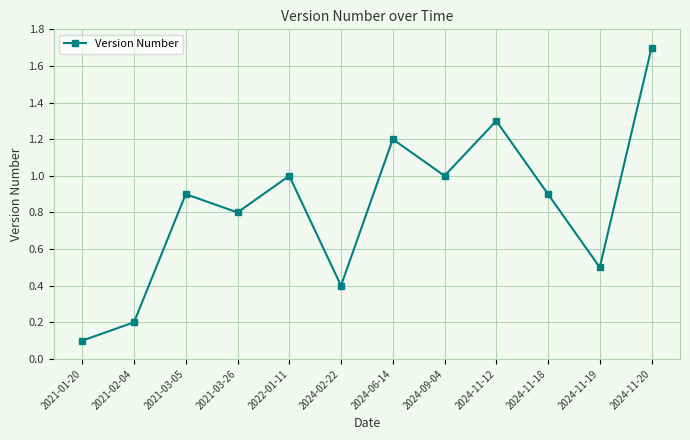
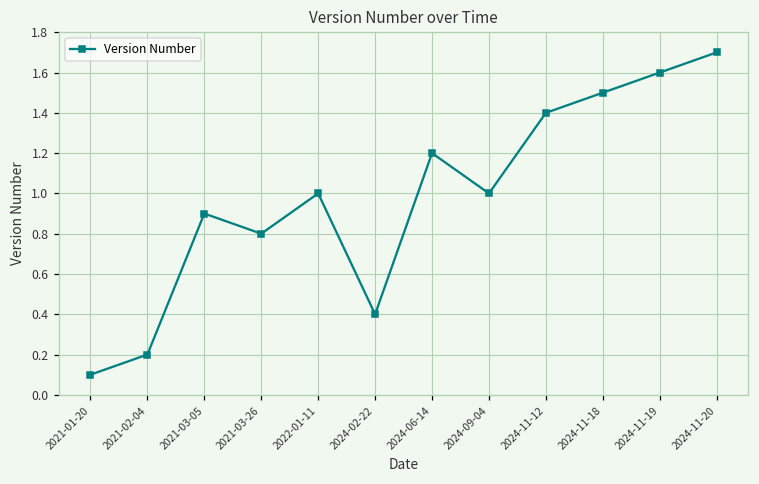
  {
    "2021-01-20": 0.1,
    "2021-02-04": 0.2,
    "2021-03-05": 0.9,
    "2021-03-26": 0.8,
    "2022-01-11": 1.0,
    "2024-02-22": 0.4,
    "2024-06-14": 1.2,
    "2024-09-04": 1.0,
-   "2024-11-12": 1.3,
-   "2024-11-18": 0.9,
-   "2024-11-19": 0.5,
+   "2024-11-12": 1.4,
+   "2024-11-18": 1.5,
+   "2024-11-19": 1.6,
    "2024-11-20": 1.7
  }
